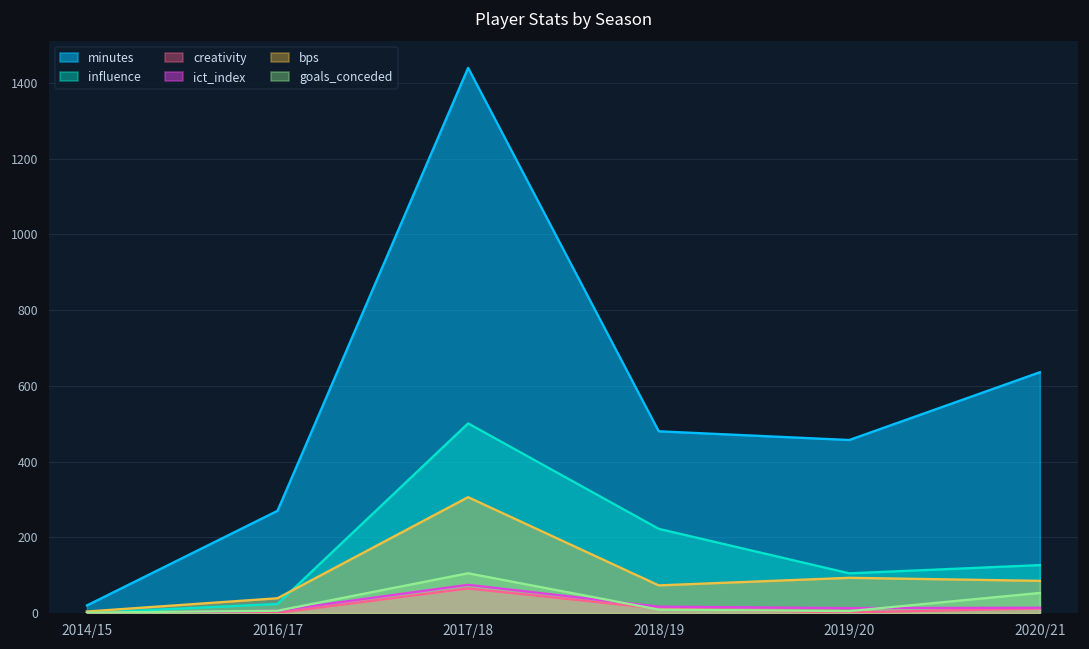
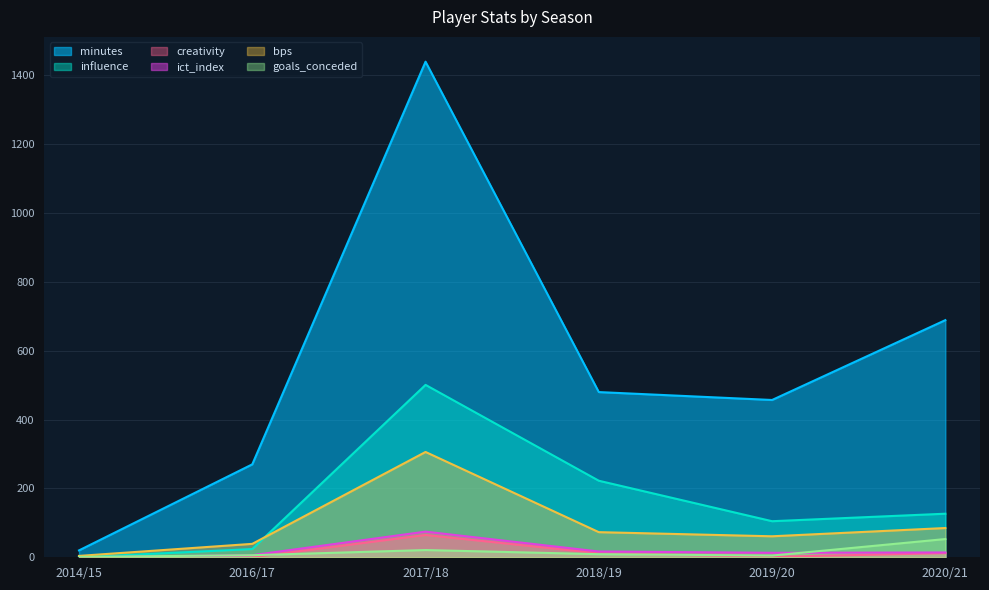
  {
    "minutes": {
      "2014/15": 20,
      "2016/17": 270,
      "2017/18": 1440,
      "2018/19": 480,
      "2019/20": 460,
-     "2020/21": 640
+     "2020/21": 690
    },
    "influence": {
      "2016/17": 20,
      "2017/18": 500,
      "2018/19": 220,
      "2019/20": 100,
      "2020/21": 130
    },
    "creativity": {
      "2017/18": 60
    },
    "ict_index": {
      "2017/18": 70,
      "2019/20": 10
    },
    "bps": {
      "2016/17": 40,
      "2017/18": 310,
      "2018/19": 70,
-     "2019/20": 90,
+     "2019/20": 60,
      "2020/21": 90
    },
    "goals_conceded": {
-     "2017/18": 110,
+     "2017/18": 20,
      "2020/21": 50
    }
  }
